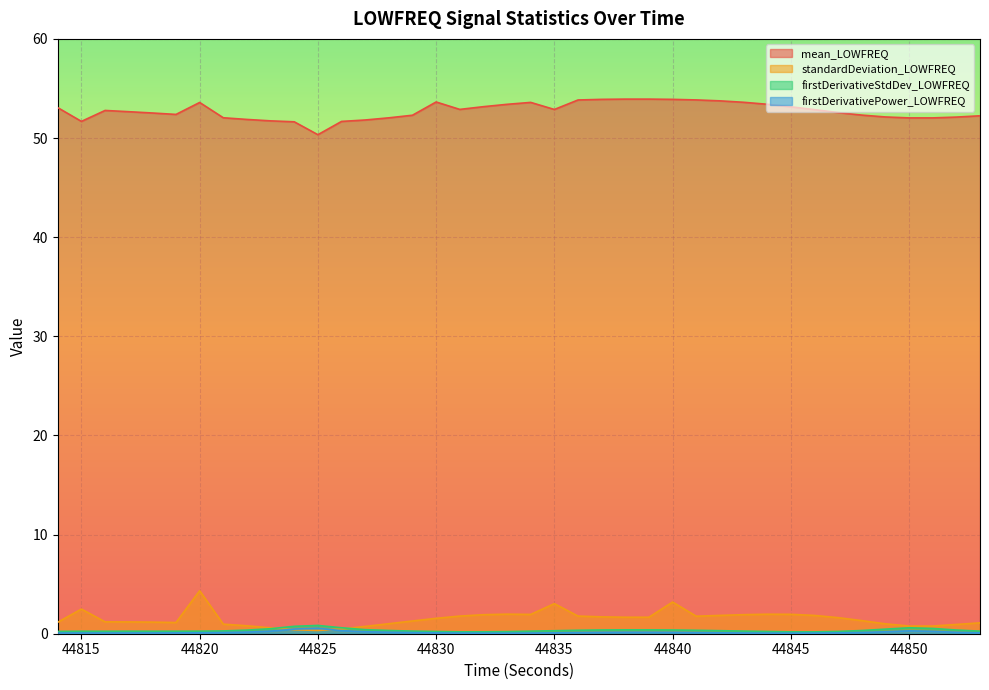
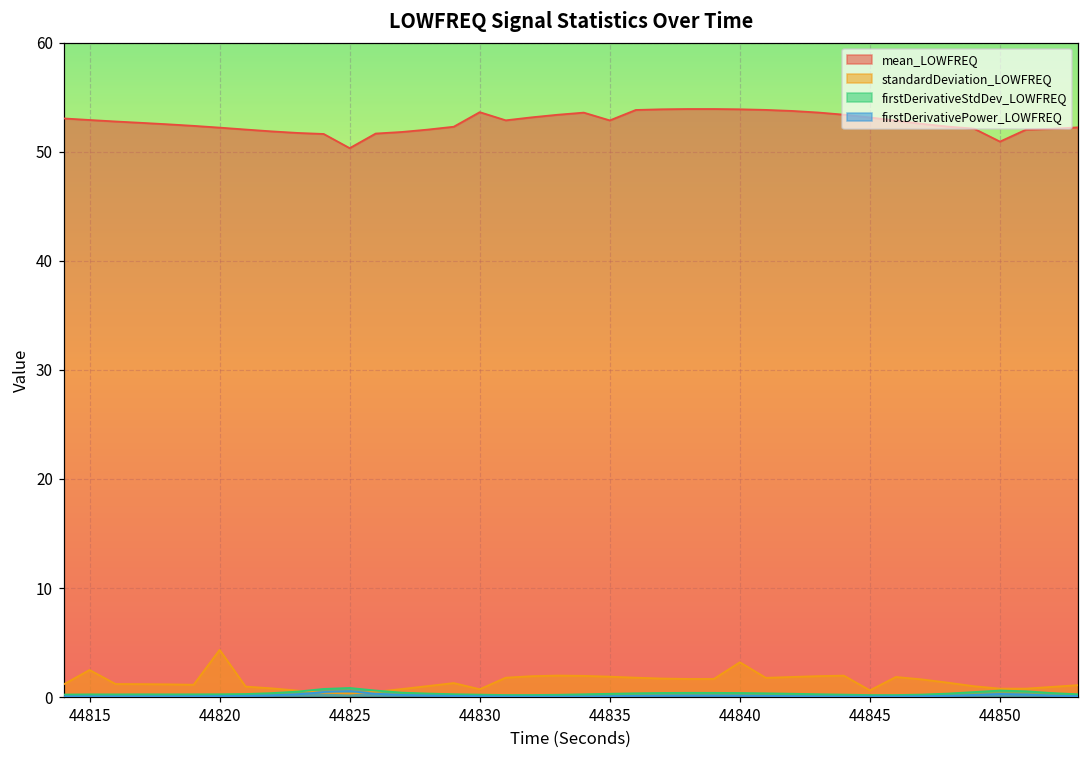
  {
    "mean_LOWFREQ": {
-     "44815": 52,
-     "44820": 54,
+     "44815": 53,
+     "44820": 52,
      "44825": 50,
      "44830": 54,
      "44835": 53,
      "44840": 54,
-     "44850": 52
+     "44850": 51
    },
    "standardDeviation_LOWFREQ": {
      "44815": 2,
      "44820": 4,
-     "44830": 2,
-     "44835": 3,
+     "44830": 1,
+     "44835": 2,
      "44840": 3,
-     "44845": 2
+     "44845": 1
    },
    "firstDerivativeStdDev_LOWFREQ": {
      "44825": 1
    },
    "firstDerivativePower_LOWFREQ": {
      "44850": 0
    }
  }
